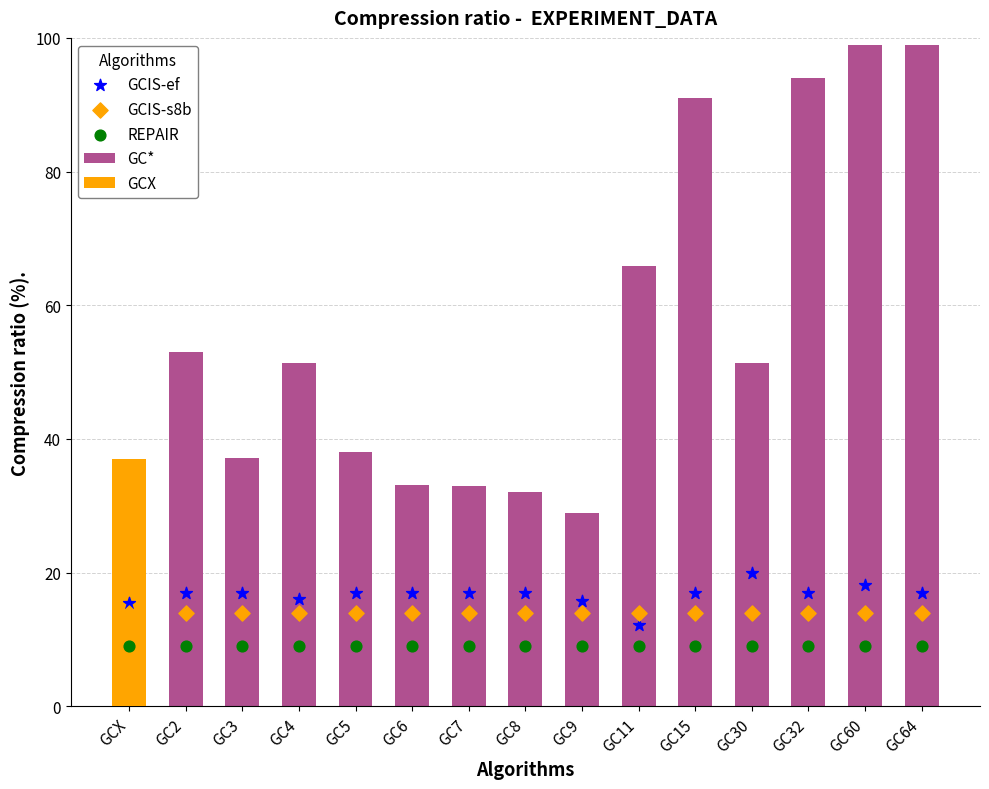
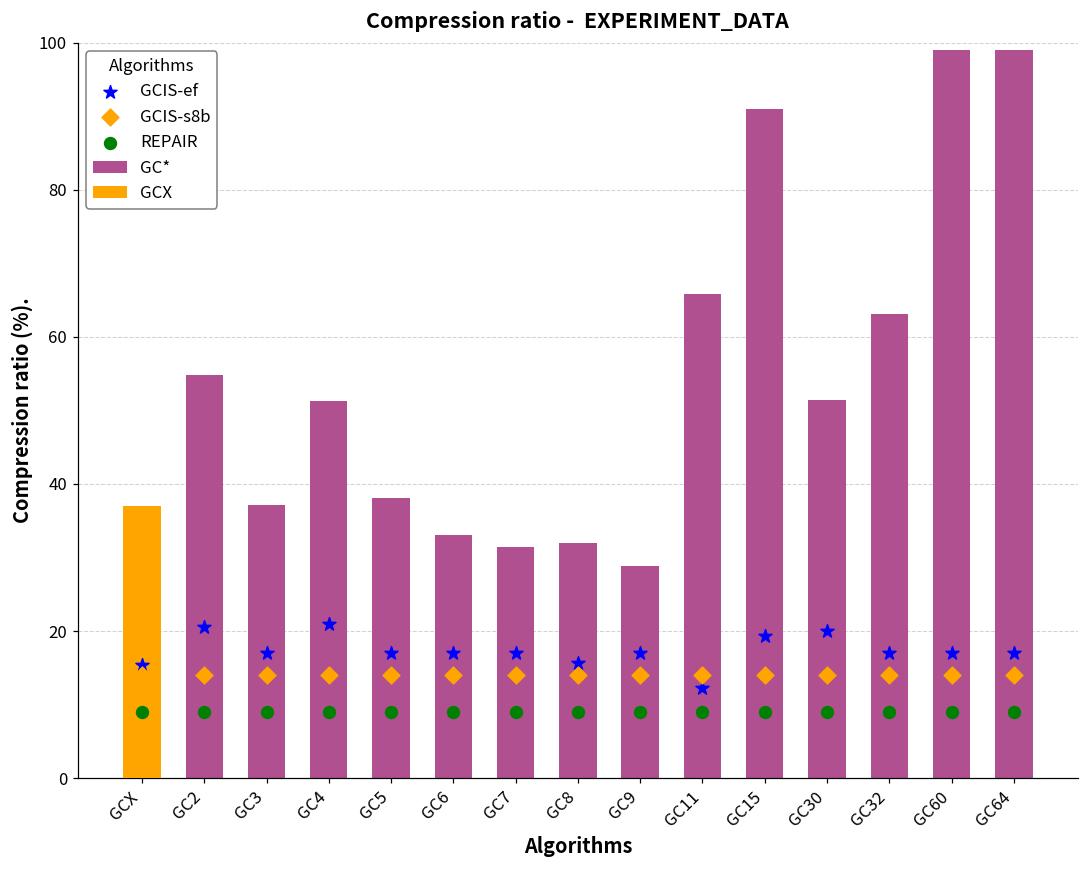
  {
    "GC*": {
      "GCX": 37,
-     "GC2": 53,
+     "GC2": 55,
      "GC3": 37,
      "GC4": 51,
      "GC5": 38,
      "GC6": 33,
-     "GC7": 33,
+     "GC7": 31,
      "GC8": 32,
      "GC9": 29,
      "GC11": 66,
      "GC15": 91,
      "GC30": 51,
-     "GC32": 94,
+     "GC32": 63,
      "GC60": 99,
      "GC64": 99
    },
    "GCIS-ef": {
-     "GC2": 17,
-     "GC4": 16,
-     "GC8": 17,
-     "GC9": 16,
-     "GC15": 17,
-     "GC60": 18
+     "GC2": 21,
+     "GC4": 21,
+     "GC8": 16,
+     "GC9": 17,
+     "GC15": 19,
+     "GC60": 17
    }
  }
